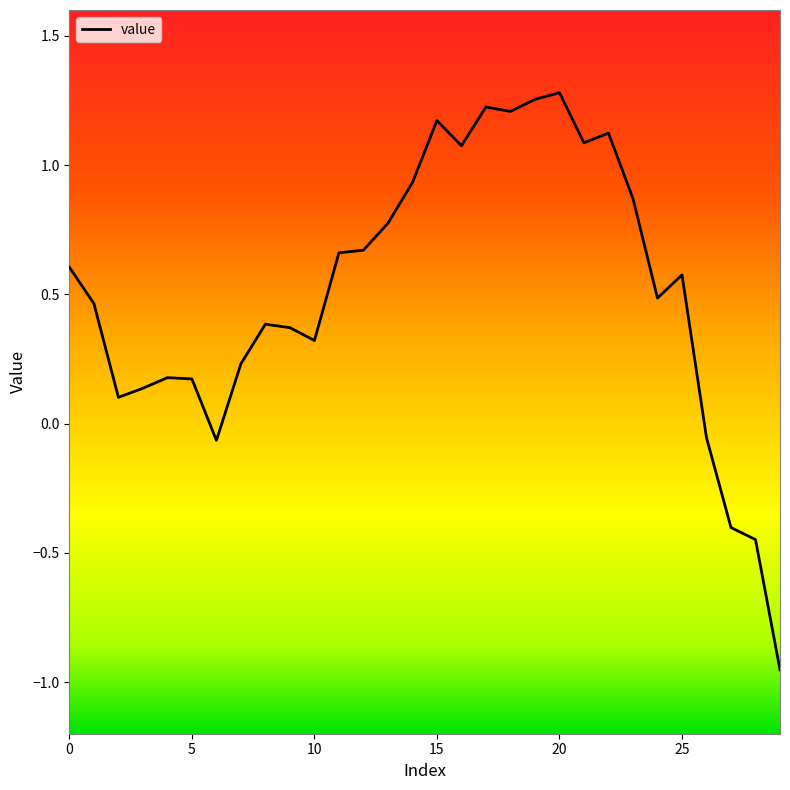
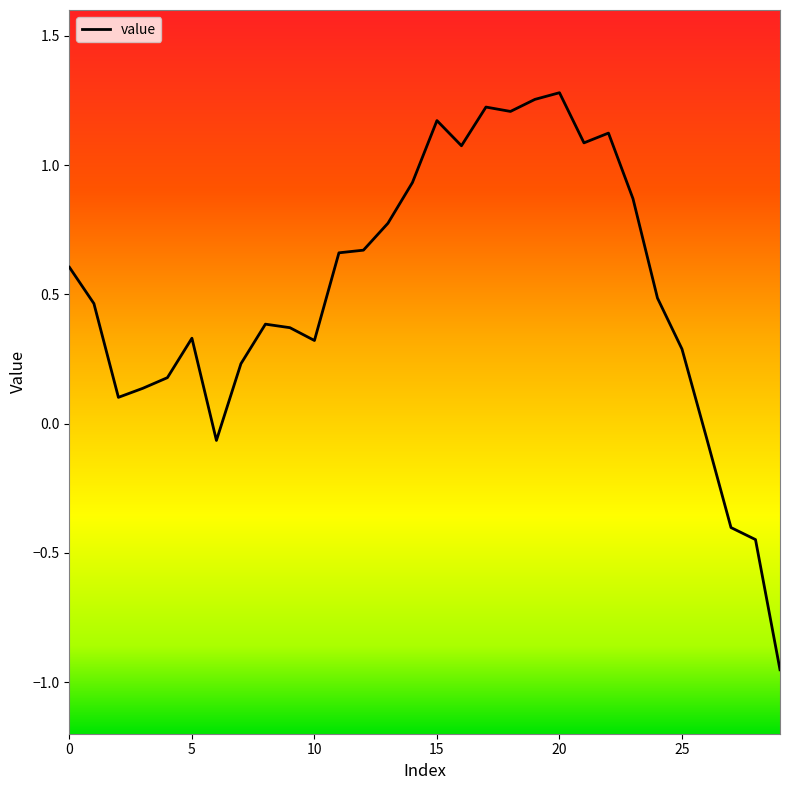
  {
    "0": 0.60,
-   "5": 0.17,
+   "5": 0.33,
    "10": 0.32,
    "15": 1.17,
    "20": 1.28,
-   "25": 0.58
+   "25": 0.29
  }
